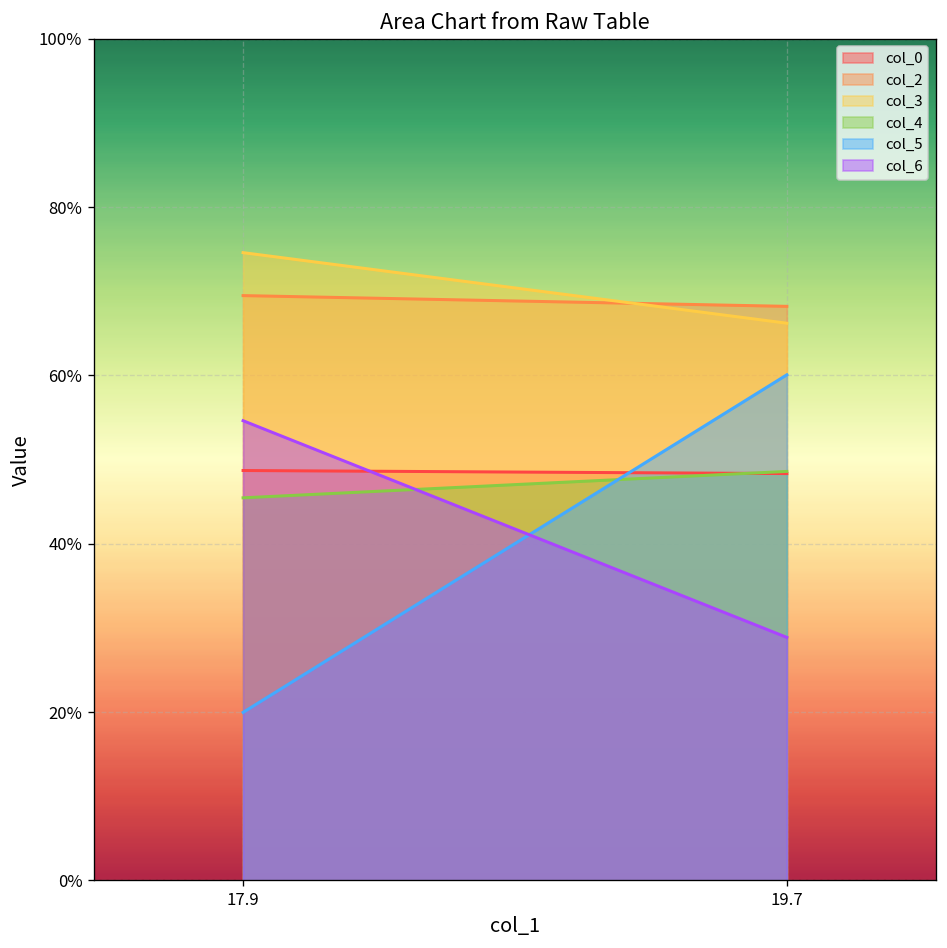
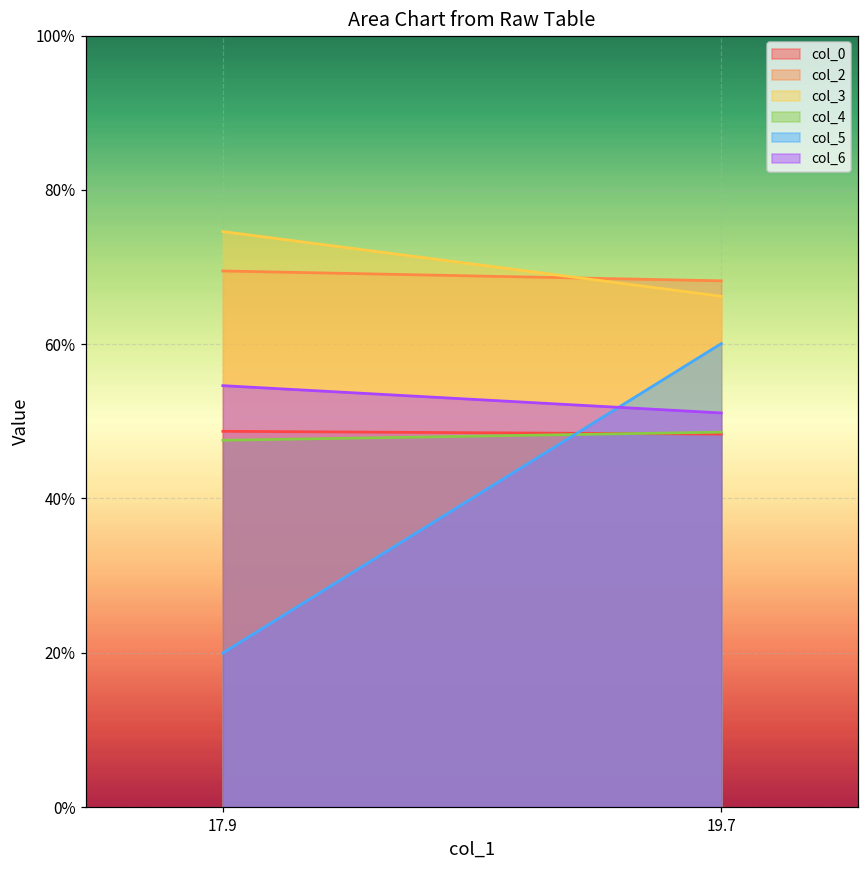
  {
    "col_4": {
-     "17.9": "45%"
+     "17.9": "48%"
    },
    "col_5": {
      "17.9": "20%",
      "19.7": "60%"
    },
    "col_6": {
      "17.9": "55%",
-     "19.7": "29%"
+     "19.7": "51%"
    }
  }
